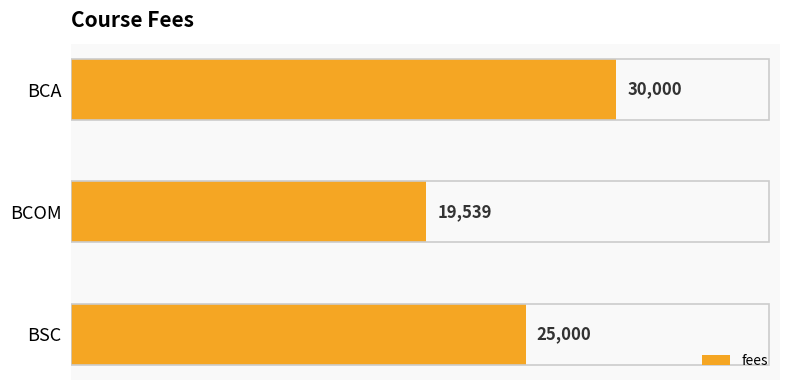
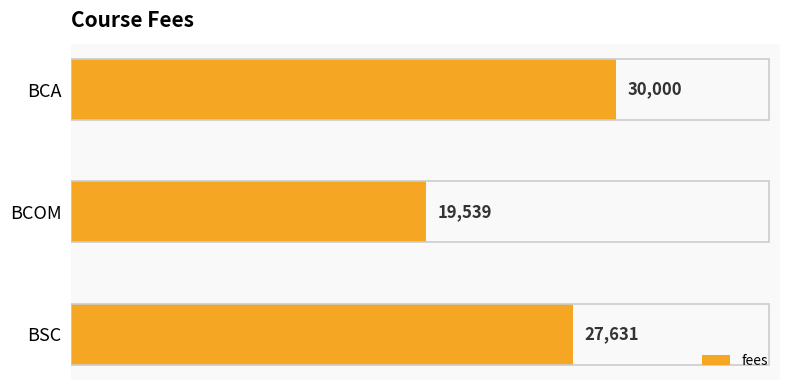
  {
    "BCA": "30,000",
    "BCOM": "19,539",
-   "BSC": "25,000"
+   "BSC": "27,631"
  }
